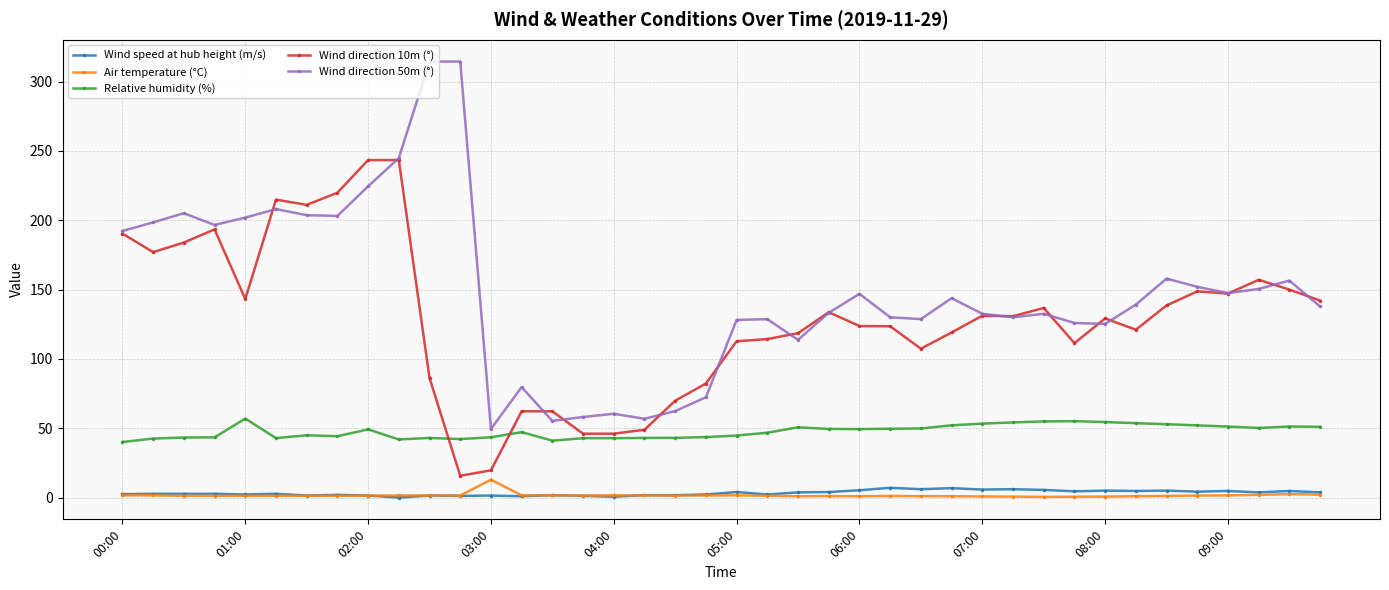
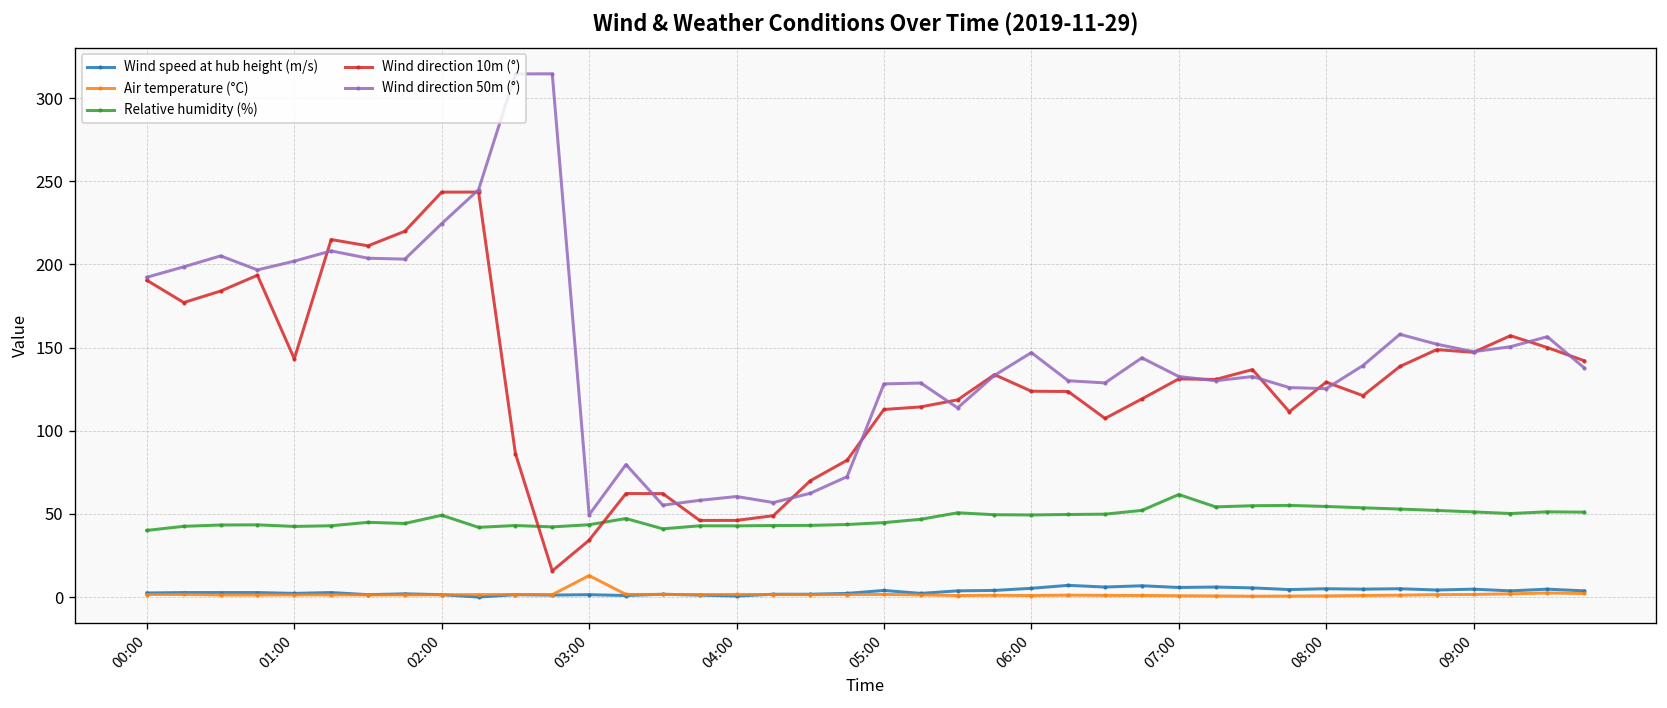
  {
    "Wind speed at hub height (m/s)": {
      "03:00": 1,
      "05:00": 4,
      "06:00": 5,
      "07:00": 6,
      "08:00": 5,
      "09:00": 5
    },
    "Air temperature (°C)": {
      "03:00": 13,
      "05:00": 2,
      "06:00": 1,
      "07:00": 1,
      "08:00": 1,
      "09:00": 2
    },
    "Relative humidity (%)": {
      "00:00": 40,
-     "01:00": 57,
+     "01:00": 42,
      "02:00": 49,
      "03:00": 43,
      "04:00": 43,
      "05:00": 45,
      "06:00": 49,
-     "07:00": 53,
+     "07:00": 62,
      "08:00": 54,
      "09:00": 51
    },
    "Wind direction 10m (°)": {
      "00:00": 190,
      "01:00": 143,
      "02:00": 243,
-     "03:00": 20,
+     "03:00": 34,
      "04:00": 46,
      "05:00": 113,
      "06:00": 124,
      "08:00": 129
    },
    "Wind direction 50m (°)": {
      "00:00": 192,
      "01:00": 202,
      "02:00": 224,
      "03:00": 49,
      "04:00": 60,
      "05:00": 128,
      "06:00": 147,
      "08:00": 125
    }
  }
